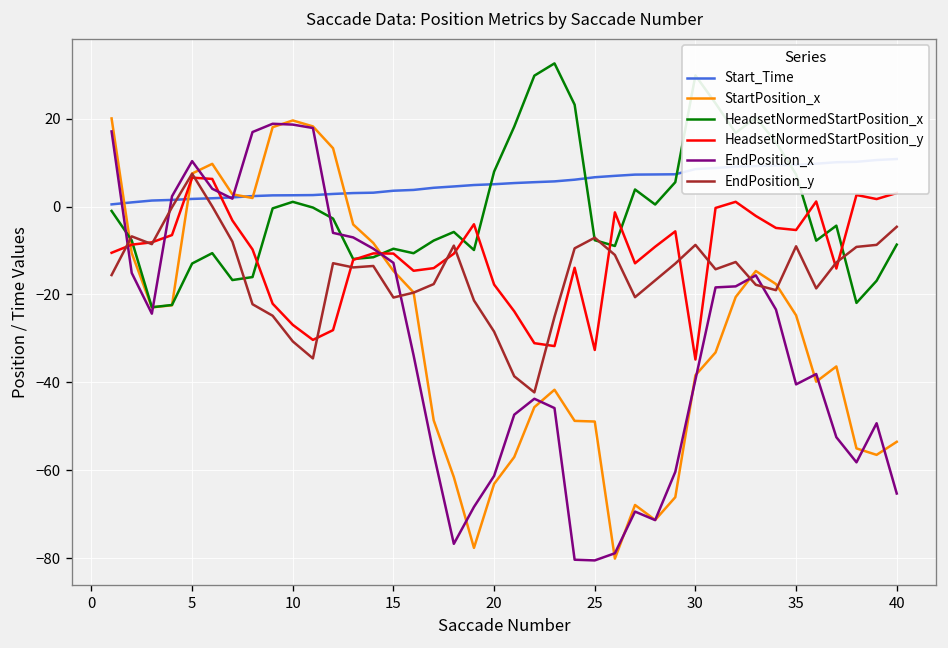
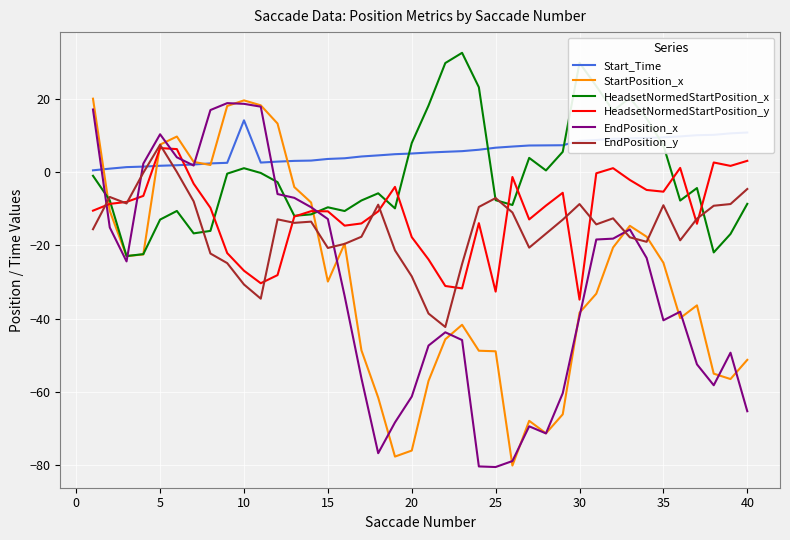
  {
    "Start_Time": {
      "5": 2,
-     "10": 3,
+     "10": 14,
      "15": 4,
      "20": 5,
      "25": 7
    },
    "StartPosition_x": {
      "10": 20,
-     "15": -15,
-     "20": -63,
+     "15": -30,
+     "20": -76,
      "25": -49,
      "30": -38,
      "35": -25,
-     "40": -54
+     "40": -51
    },
    "HeadsetNormedStartPosition_x": {
      "5": -13,
      "10": 1,
      "15": -10,
      "20": 8,
      "40": -9
    },
    "HeadsetNormedStartPosition_y": {
      "5": 7,
      "10": -27,
      "15": -11,
      "20": -18,
      "25": -33,
      "30": -35,
      "35": -5,
      "40": 3
    },
    "EndPosition_x": {
      "5": 10,
      "10": 19,
      "15": -13,
      "20": -61,
      "25": -80,
      "30": -39,
      "35": -40,
      "40": -65
    },
    "EndPosition_y": {
      "10": -31,
      "15": -21,
      "20": -28,
      "30": -9,
      "35": -9,
      "40": -5
    }
  }
